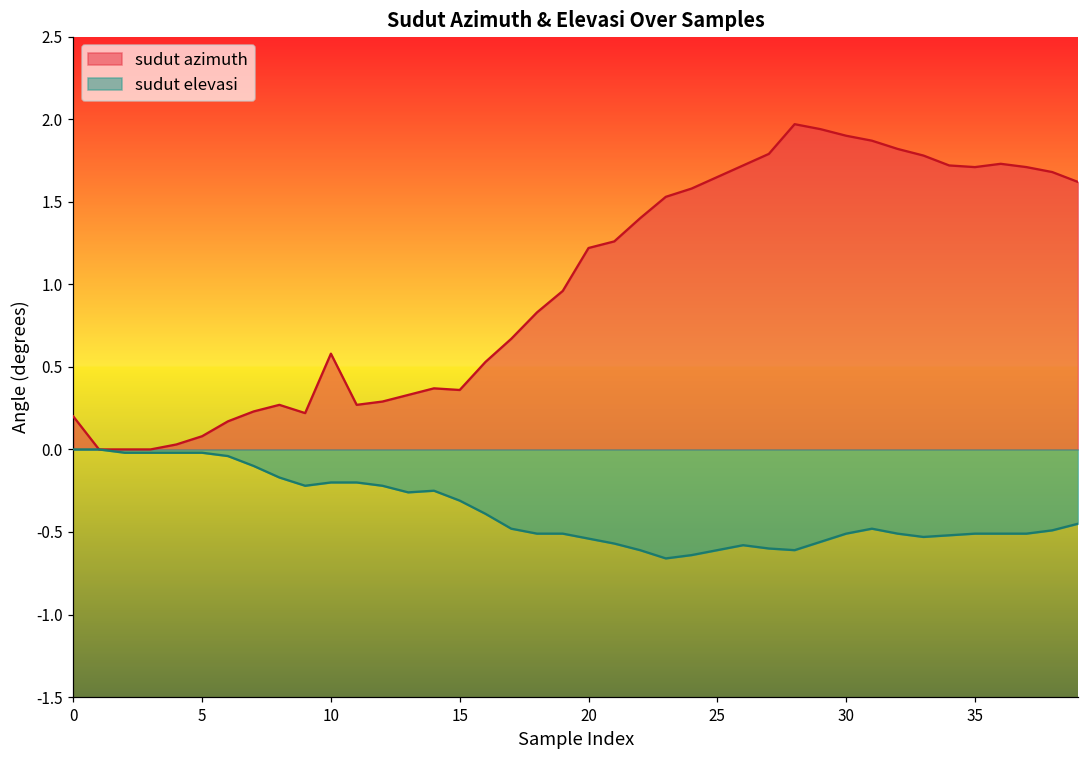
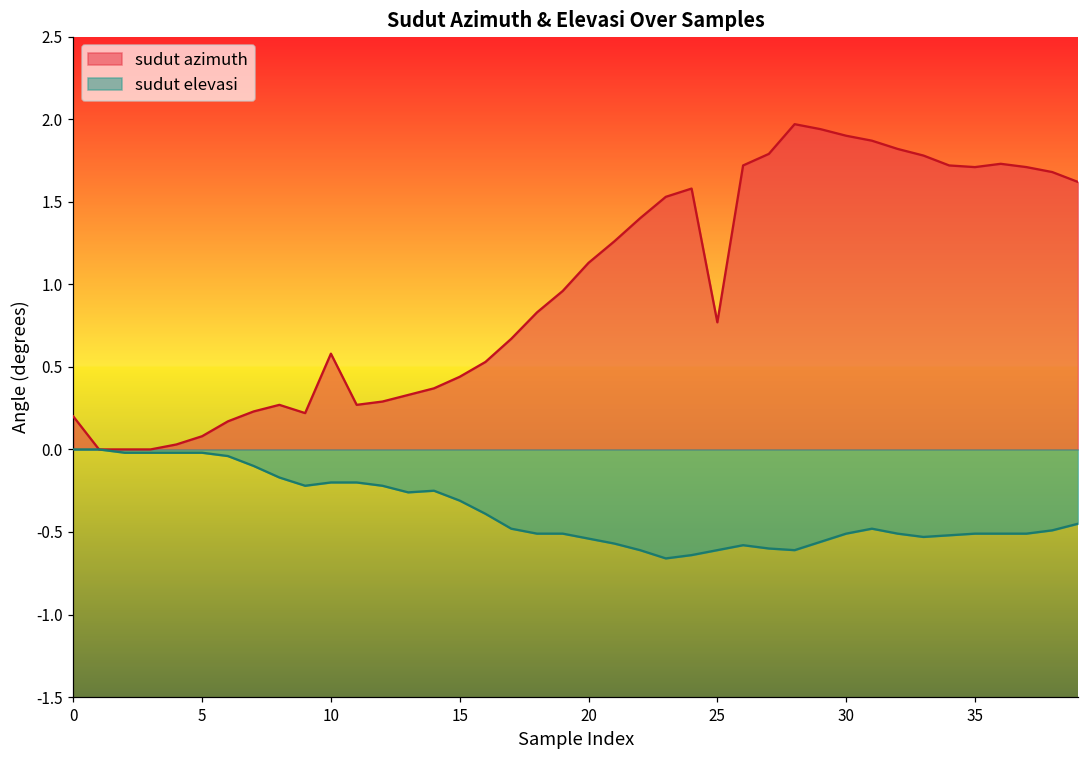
  {
    "sudut azimuth": {
      "0": 0.20,
      "5": 0.08,
      "10": 0.58,
-     "15": 0.36,
-     "20": 1.22,
-     "25": 1.65,
+     "15": 0.44,
+     "20": 1.13,
+     "25": 0.77,
      "30": 1.90,
      "35": 1.71
    }
  }
